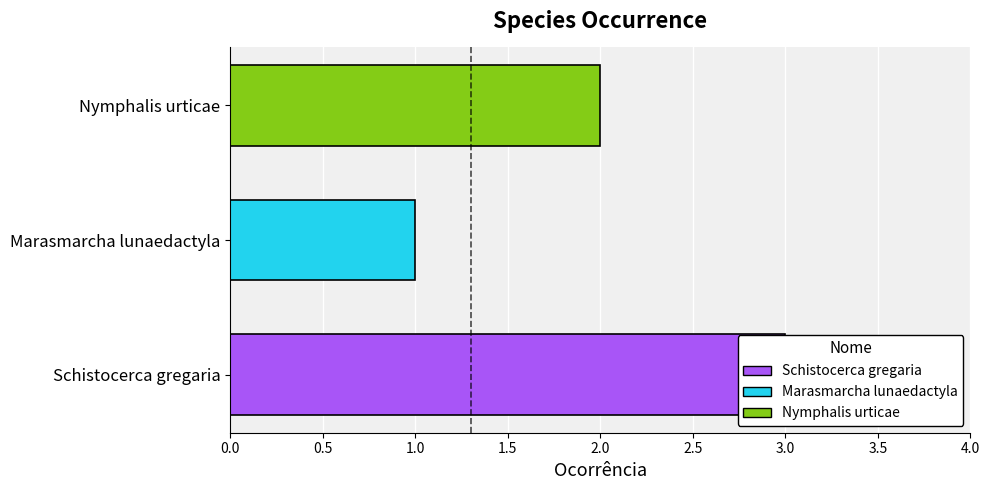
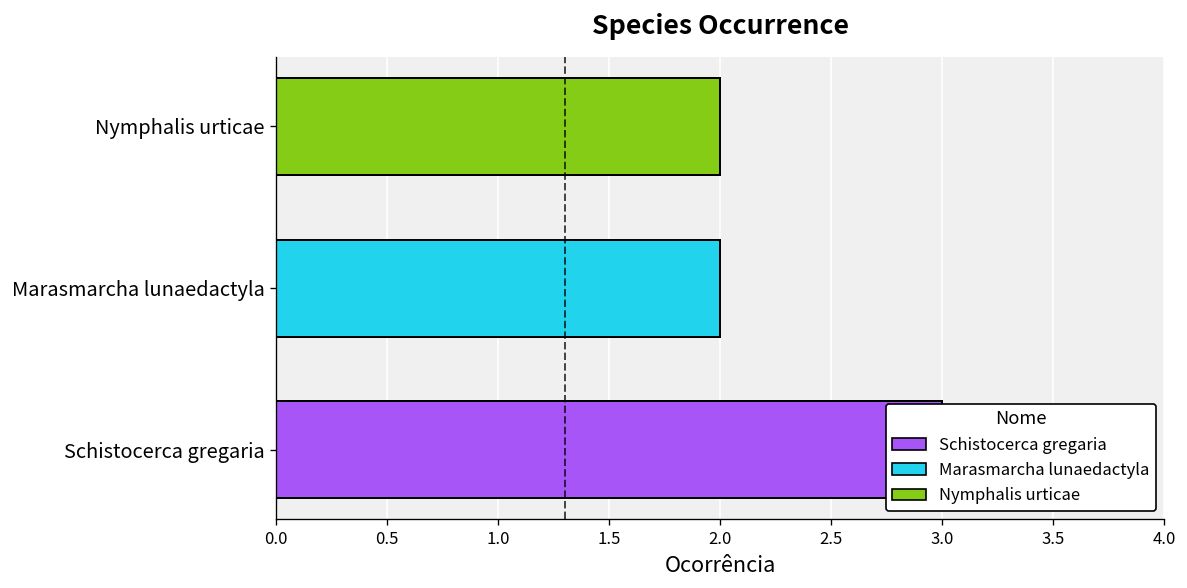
  {
    "Nymphalis urticae": 2,
-   "Marasmarcha lunaedactyla": 1
+   "Marasmarcha lunaedactyla": 2
  }
